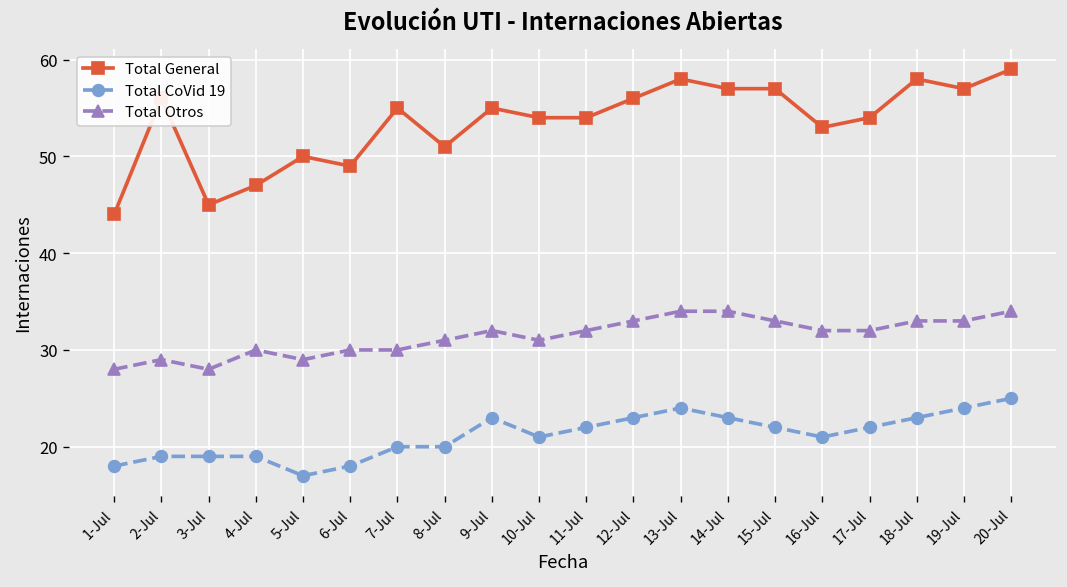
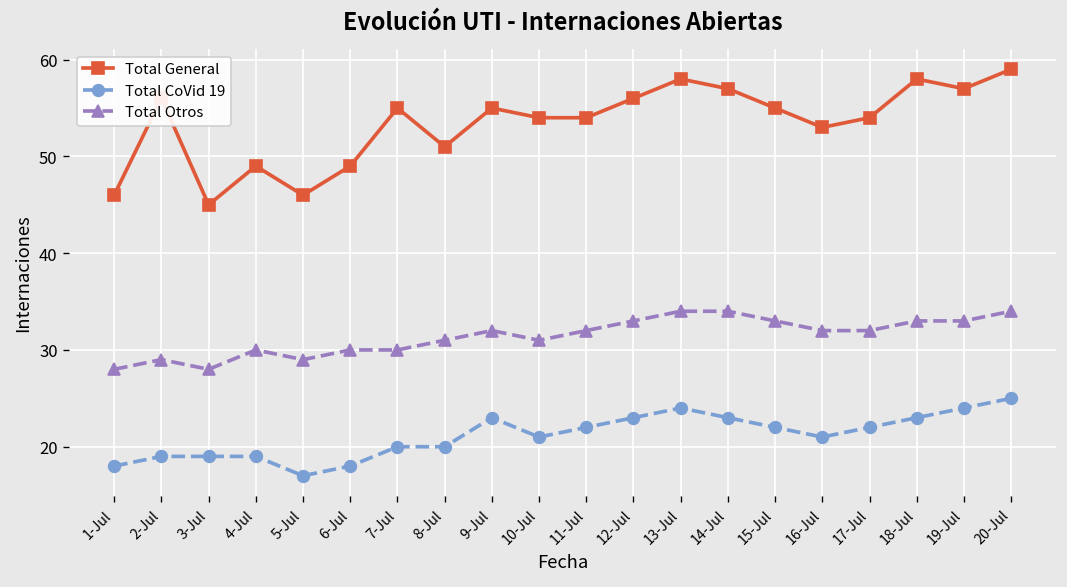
  {
    "Total General": {
-     "1-Jul": 44,
+     "1-Jul": 46,
      "3-Jul": 45,
-     "4-Jul": 47,
-     "5-Jul": 50,
+     "4-Jul": 49,
+     "5-Jul": 46,
      "6-Jul": 49,
      "7-Jul": 55,
      "8-Jul": 51,
      "9-Jul": 55,
      "10-Jul": 54,
      "11-Jul": 54,
      "12-Jul": 56,
      "13-Jul": 58,
      "14-Jul": 57,
-     "15-Jul": 57,
+     "15-Jul": 55,
      "16-Jul": 53,
      "17-Jul": 54,
      "18-Jul": 58,
      "19-Jul": 57,
      "20-Jul": 59
    }
  }
